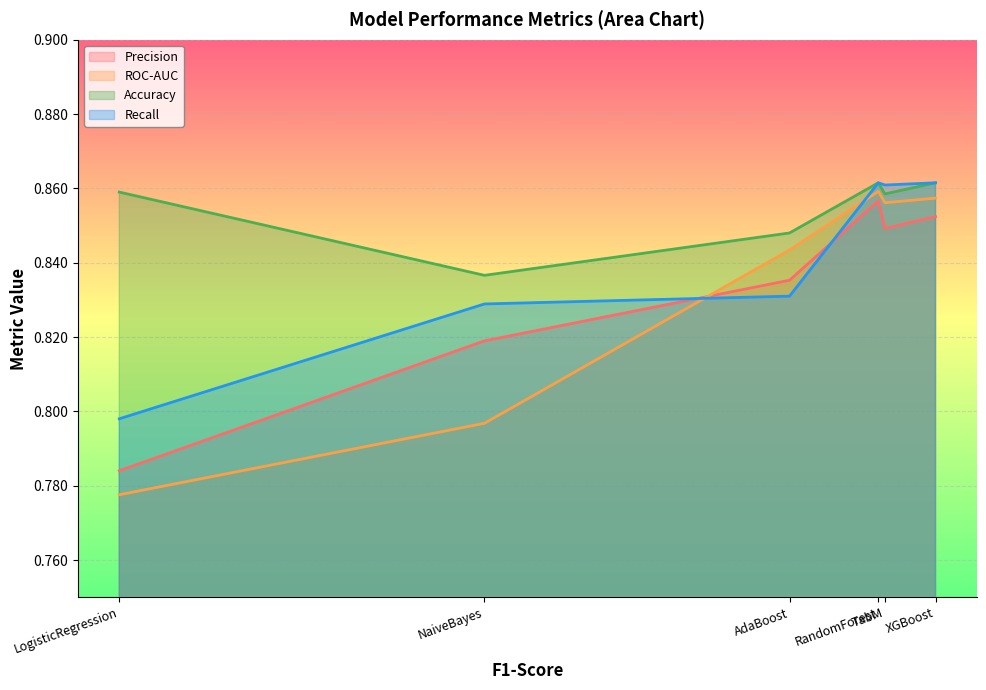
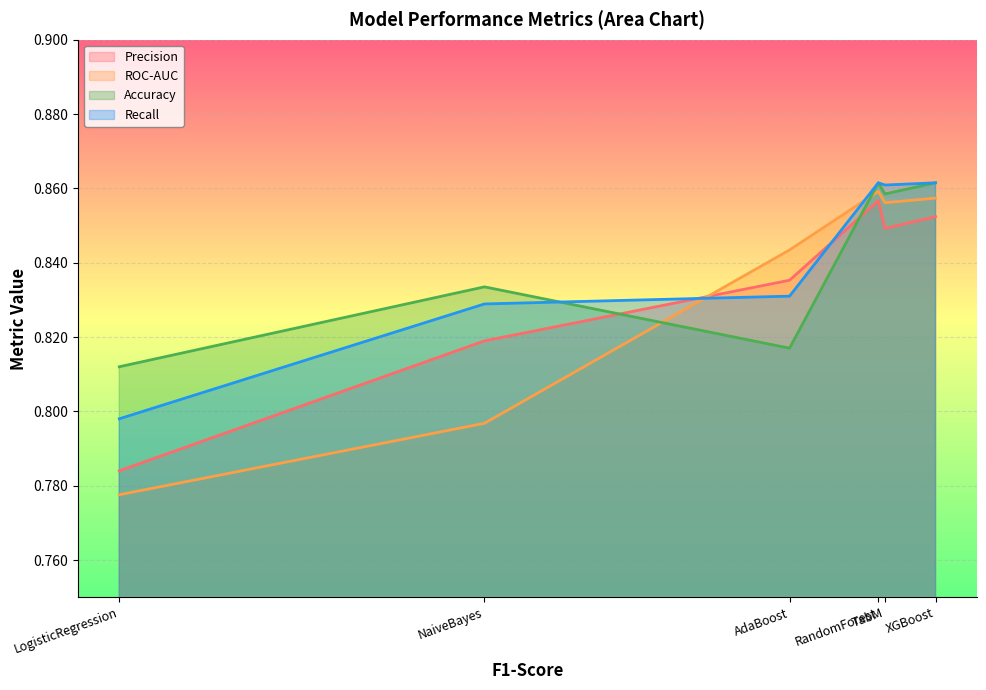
  {
    "Accuracy": {
-     "LogisticRegression": 0.859,
-     "NaiveBayes": 0.837,
-     "AdaBoost": 0.848,
+     "LogisticRegression": 0.812,
+     "NaiveBayes": 0.834,
+     "AdaBoost": 0.817,
      "TabM": 0.859
    },
    "Recall": {
      "LogisticRegression": 0.798,
      "NaiveBayes": 0.829,
      "AdaBoost": 0.831,
      "TabM": 0.861
    }
  }
